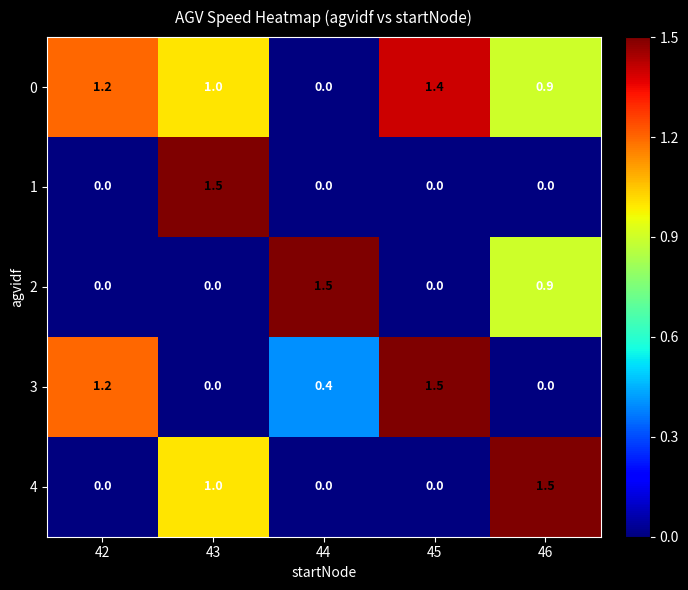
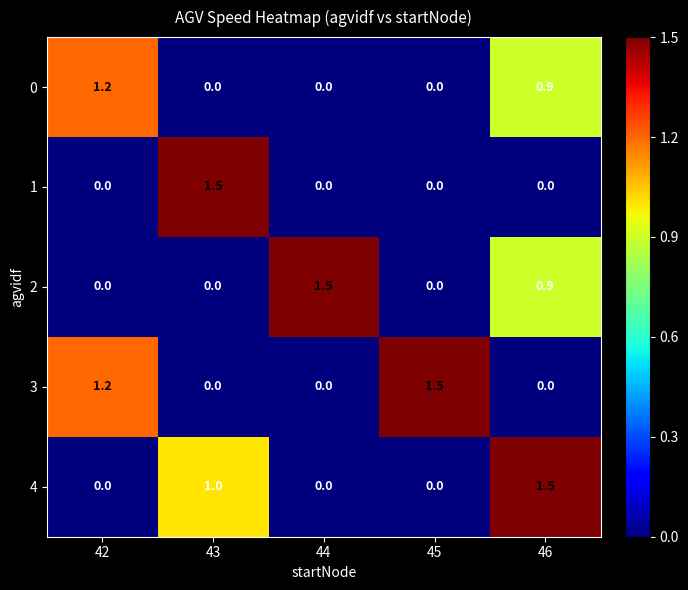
  {
    "0": {
      "42": 1.2,
-     "43": 1.0,
+     "43": 0.0,
      "44": 0.0,
-     "45": 1.4,
+     "45": 0.0,
      "46": 0.9
    },
    "1": {
      "42": 0.0,
      "43": 1.5,
      "44": 0.0,
      "45": 0.0,
      "46": 0.0
    },
    "2": {
      "42": 0.0,
      "43": 0.0,
      "44": 1.5,
      "45": 0.0,
      "46": 0.9
    },
    "3": {
      "42": 1.2,
      "43": 0.0,
-     "44": 0.4,
+     "44": 0.0,
      "45": 1.5,
      "46": 0.0
    },
    "4": {
      "42": 0.0,
      "43": 1.0,
      "44": 0.0,
      "45": 0.0,
      "46": 1.5
    }
  }
